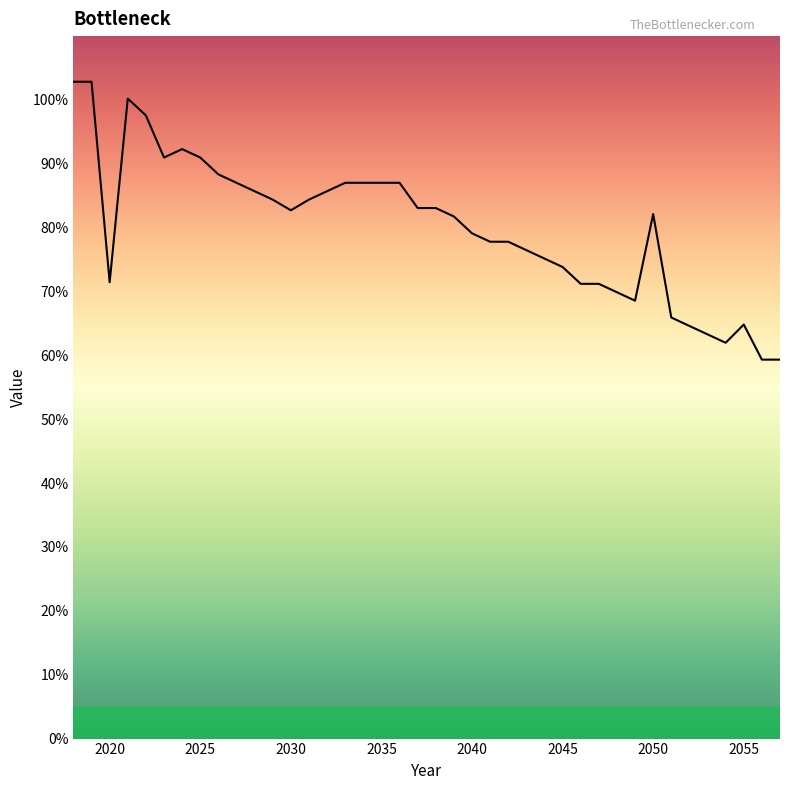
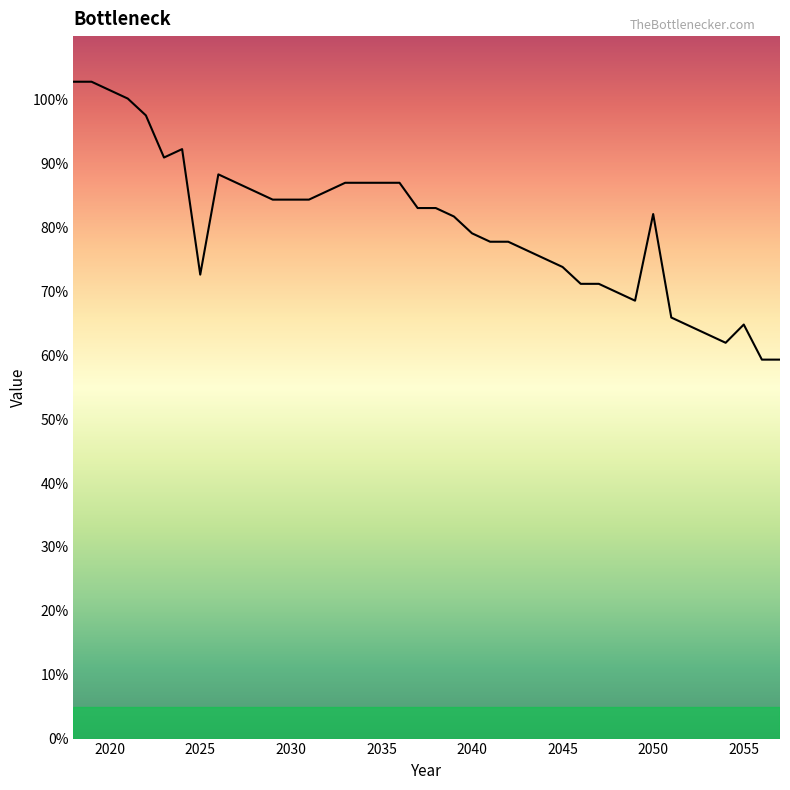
  {
-   "2020": "71%",
-   "2025": "91%",
-   "2030": "83%",
+   "2020": "102%",
+   "2025": "73%",
+   "2030": "84%",
    "2035": "87%",
    "2040": "79%",
    "2045": "74%",
    "2050": "82%",
    "2055": "65%"
  }
